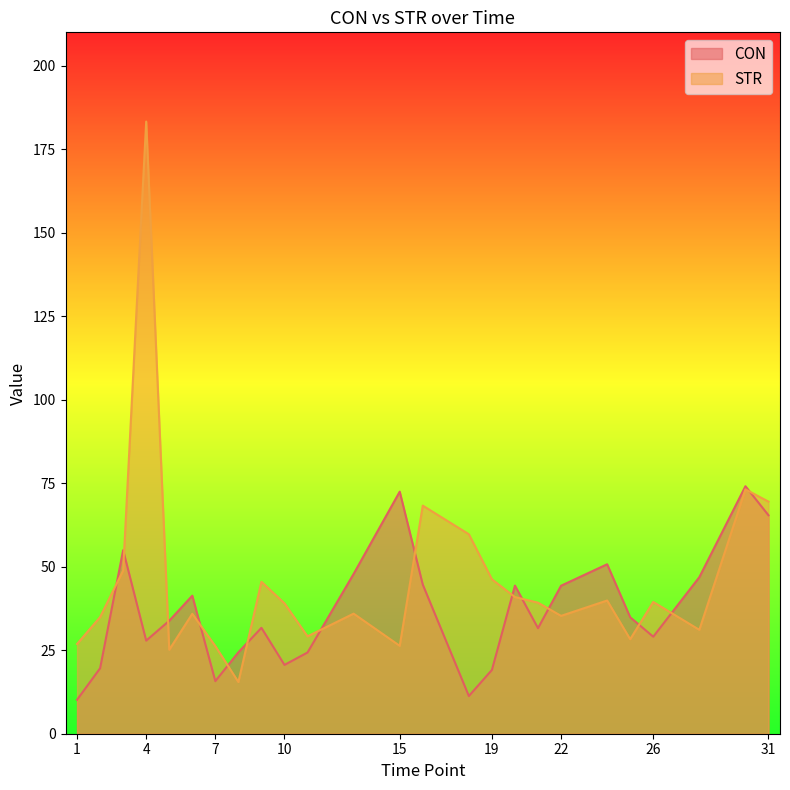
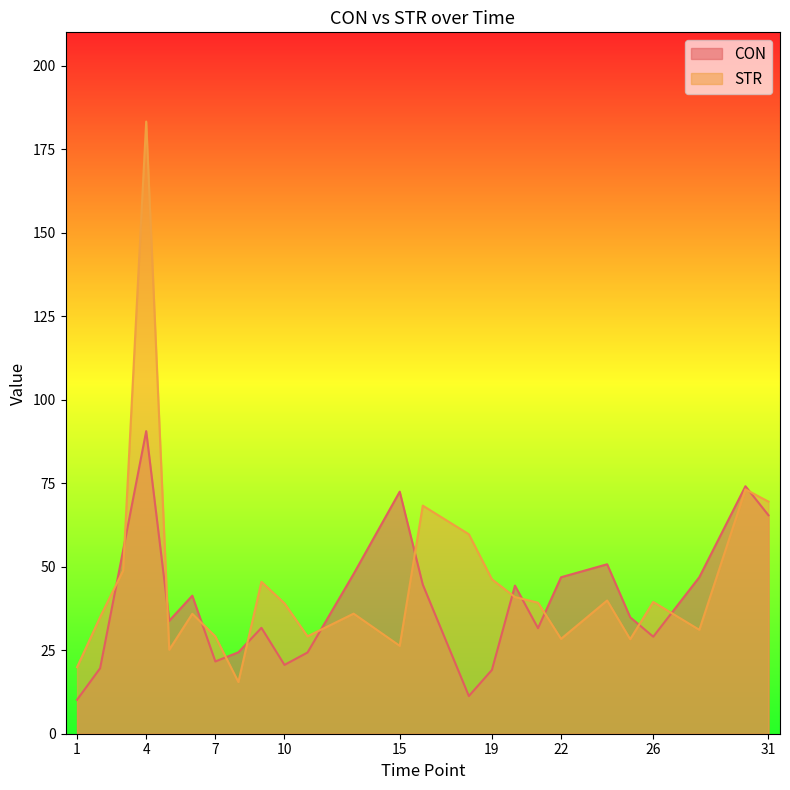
  {
    "CON": {
      "1": 10,
-     "4": 28,
-     "7": 16,
+     "4": 91,
+     "7": 22,
      "10": 21,
      "15": 72,
      "19": 19,
-     "22": 44,
+     "22": 47,
      "26": 29,
      "31": 65
    },
    "STR": {
-     "1": 27,
+     "1": 20,
      "4": 183,
-     "7": 26,
+     "7": 29,
      "10": 39,
      "15": 26,
      "19": 46,
-     "22": 35,
+     "22": 28,
      "26": 39,
      "31": 69
    }
  }
